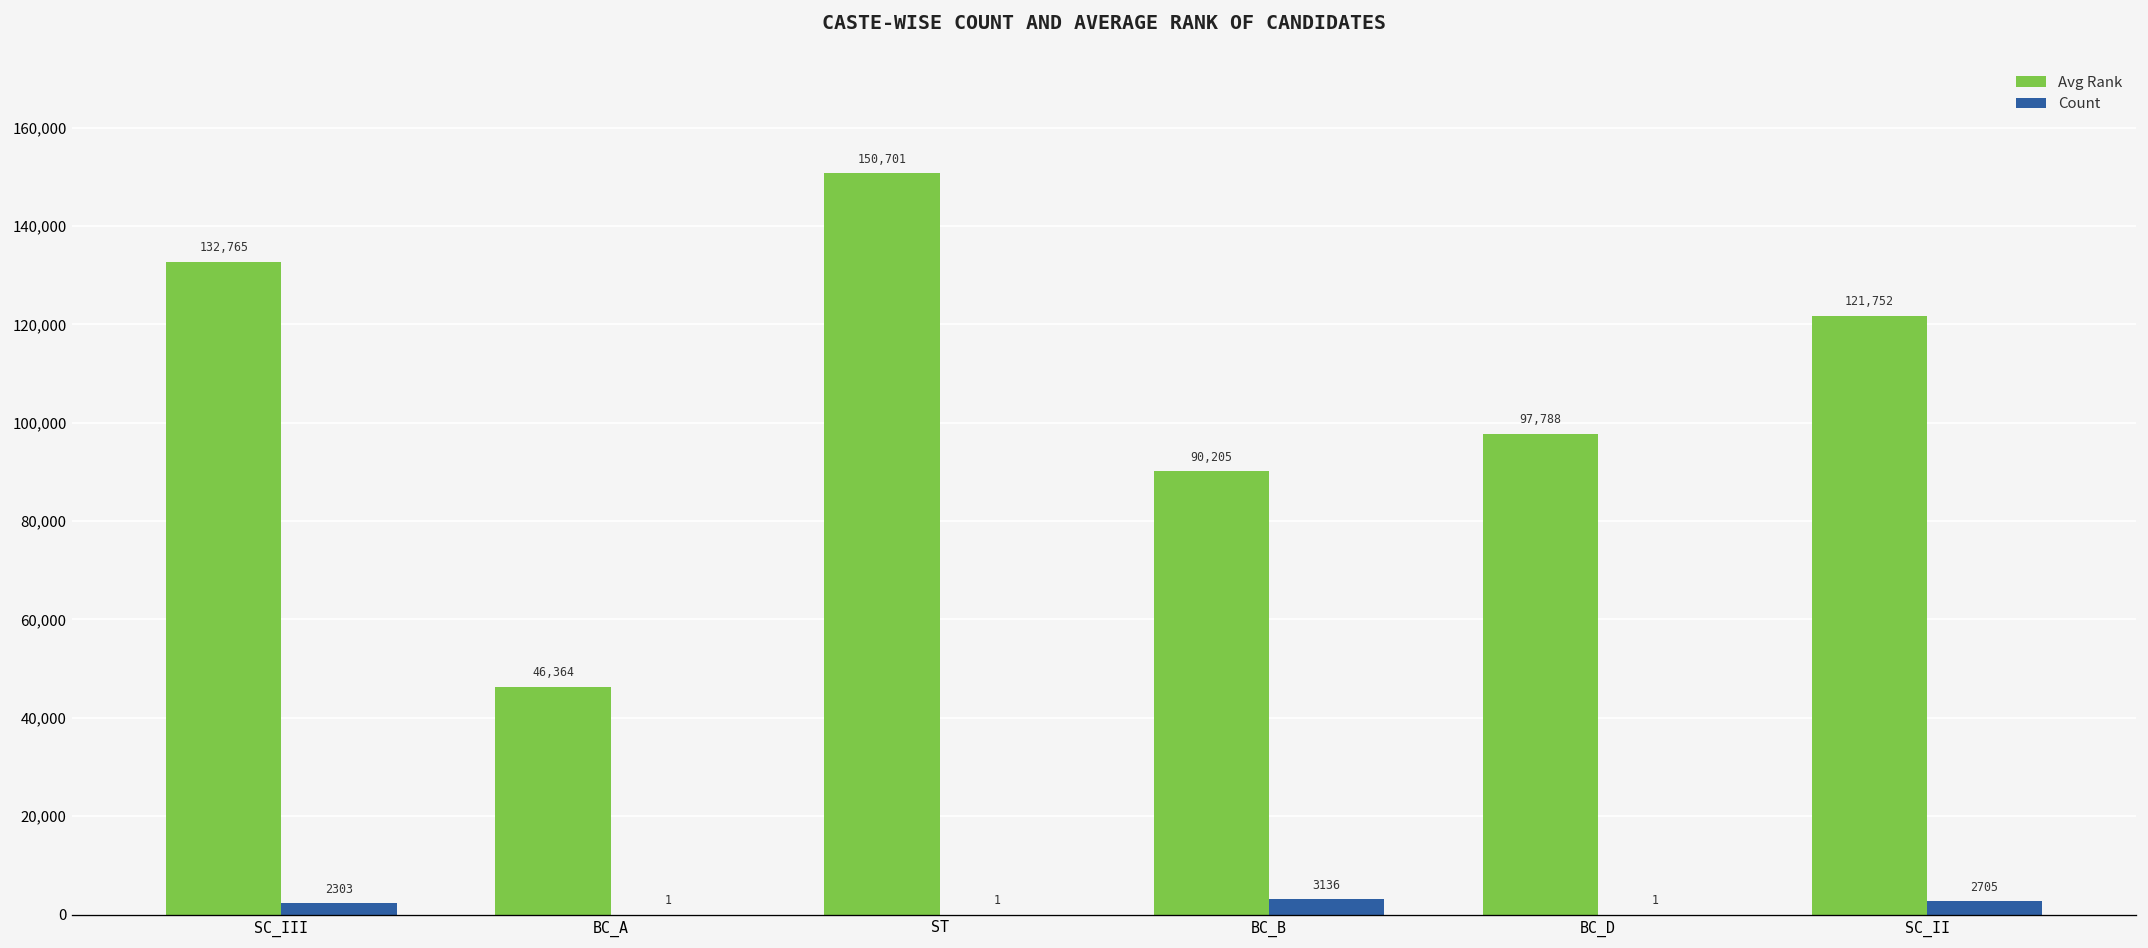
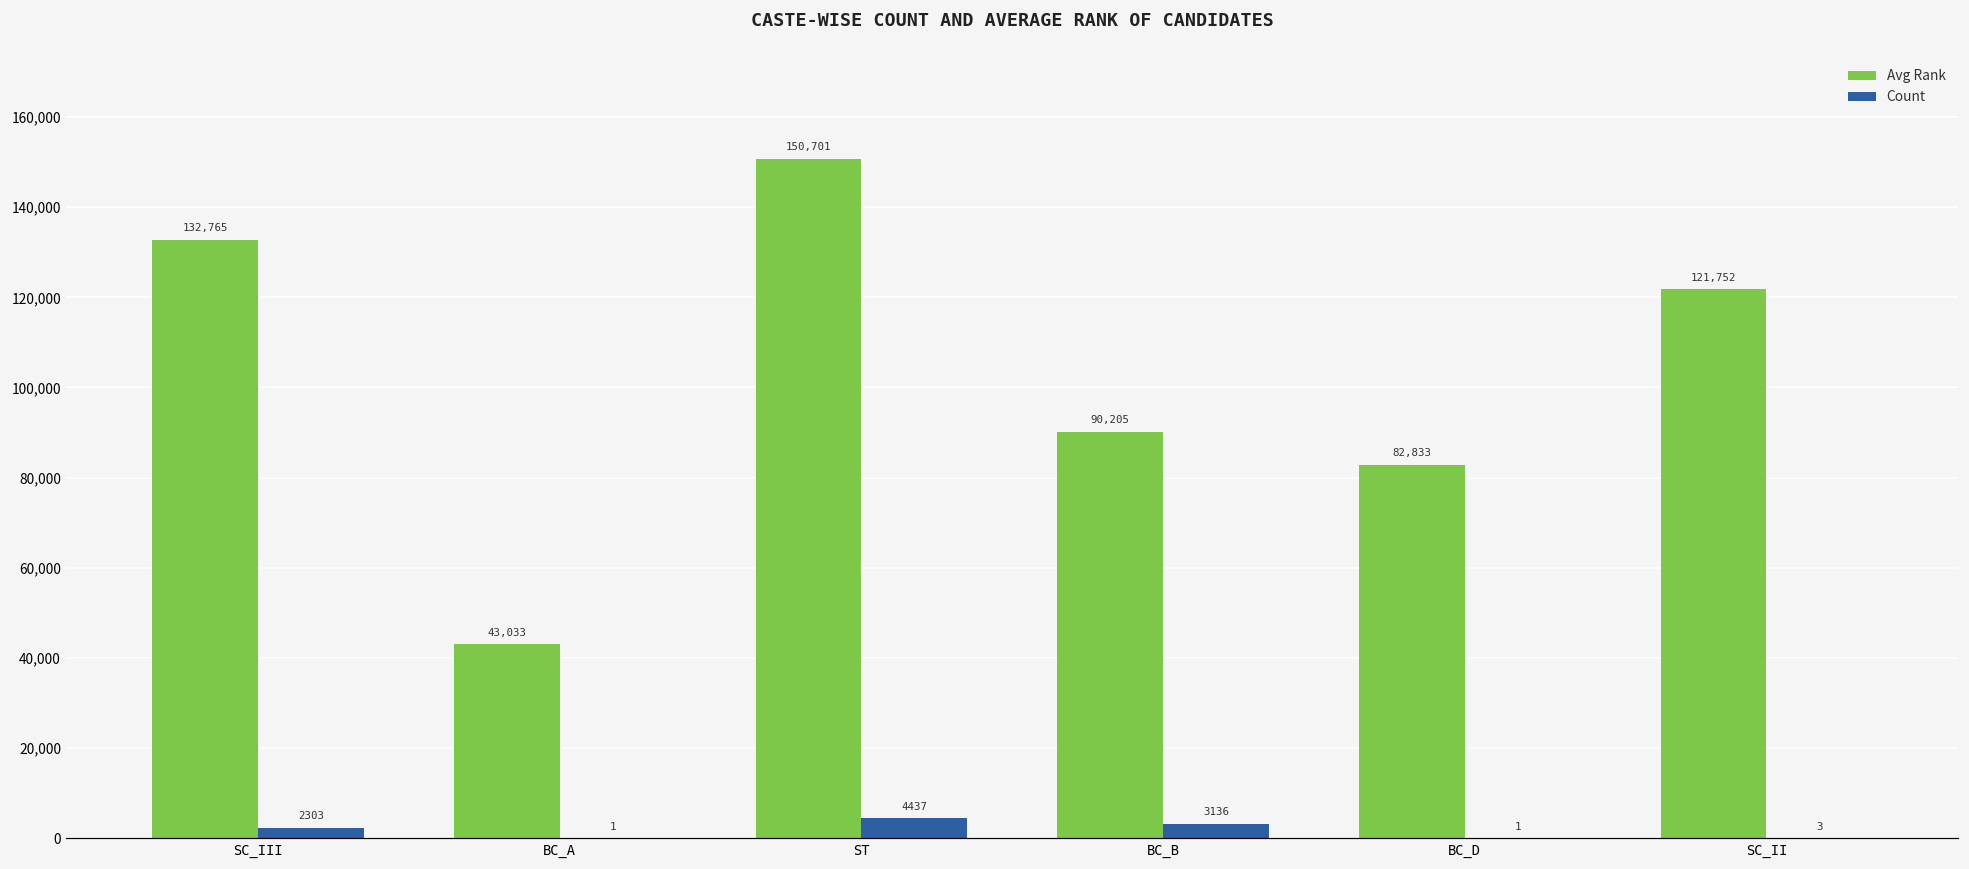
  {
    "Avg Rank": {
      "SC_III": "132,765",
-     "BC_A": "46,364",
+     "BC_A": "43,033",
      "ST": "150,701",
      "BC_B": "90,205",
-     "BC_D": "97,788",
+     "BC_D": "82,833",
      "SC_II": "121,752"
    },
    "Count": {
      "SC_III": "2303",
      "BC_A": "1",
-     "ST": "1",
+     "ST": "4437",
      "BC_B": "3136",
      "BC_D": "1",
-     "SC_II": "2705"
+     "SC_II": "3"
    }
  }
